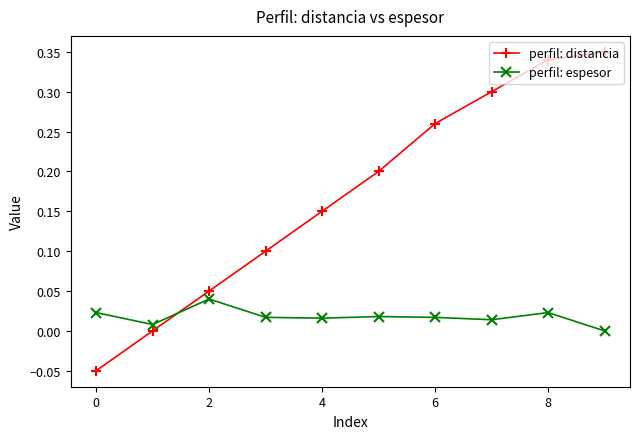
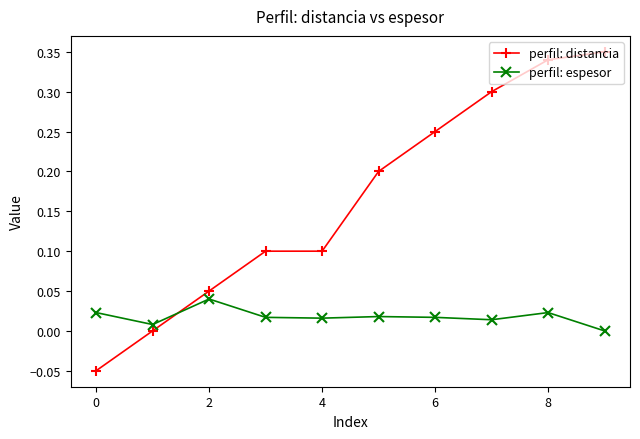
  {
    "perfil: distancia": {
      "0": -0.05,
      "2": 0.05,
-     "4": 0.15,
-     "6": 0.26
+     "4": 0.10,
+     "6": 0.25
    },
    "perfil: espesor": {
      "0": 0.02,
      "2": 0.04,
      "4": 0.02,
      "6": 0.02,
      "8": 0.02
    }
  }
